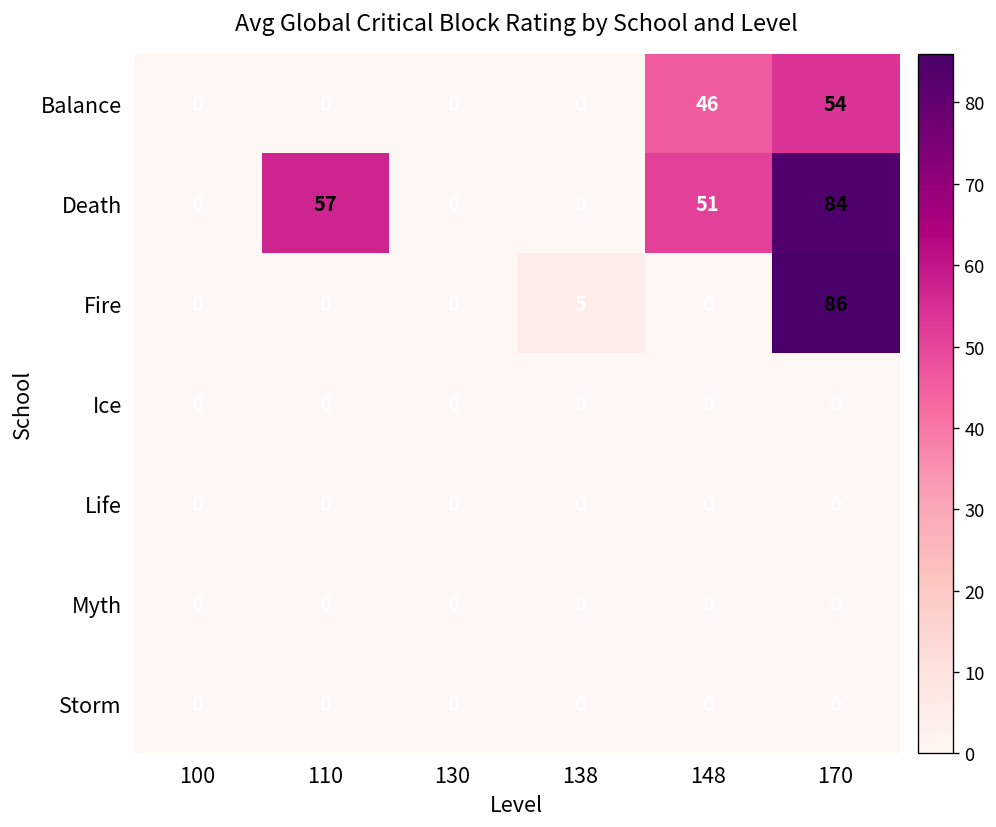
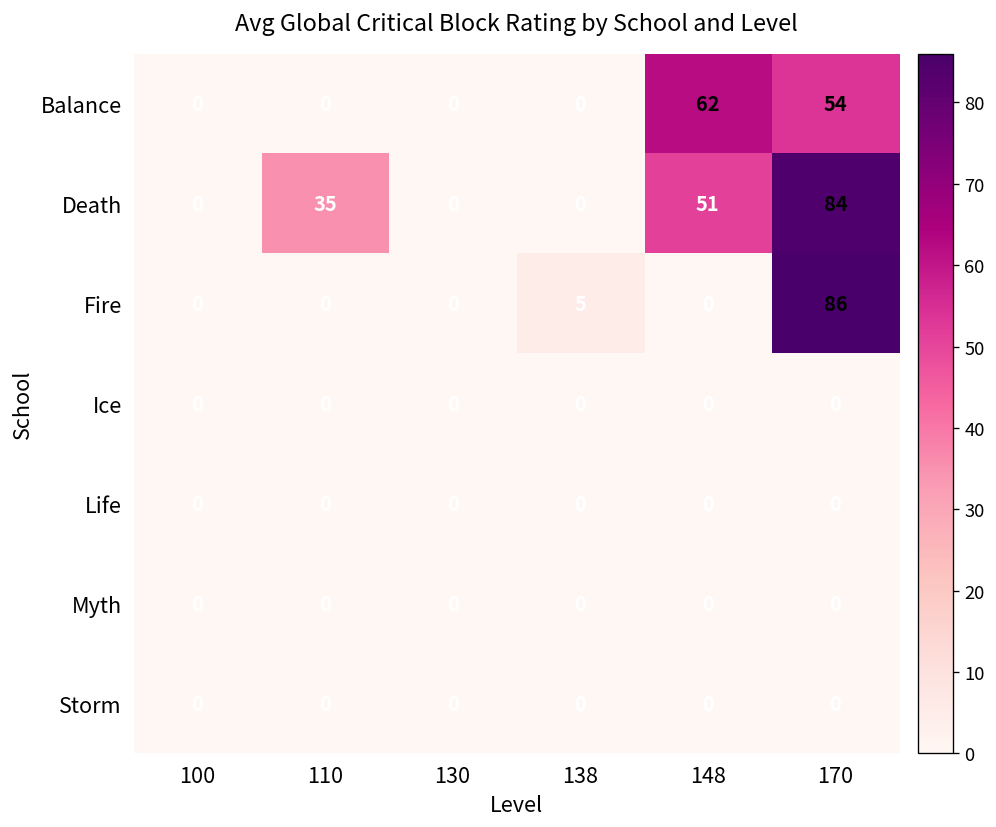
  {
    "Balance": {
-     "148": 46,
+     "148": 62,
      "170": 54
    },
    "Death": {
-     "110": 57,
+     "110": 35,
      "148": 51,
      "170": 84
    },
    "Fire": {
      "170": 86
    }
  }
